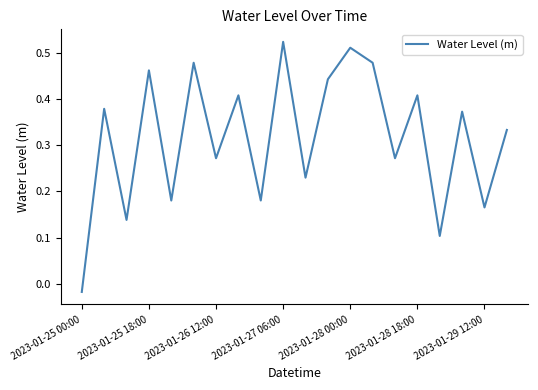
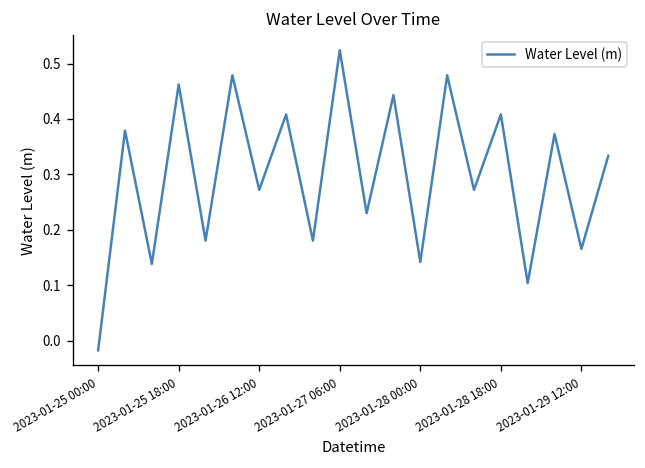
  {
    "2023-01-25 00:00": -0.02,
    "2023-01-25 18:00": 0.46,
    "2023-01-26 12:00": 0.27,
    "2023-01-27 06:00": 0.52,
-   "2023-01-28 00:00": 0.51,
+   "2023-01-28 00:00": 0.14,
    "2023-01-28 18:00": 0.41,
    "2023-01-29 12:00": 0.17
  }
